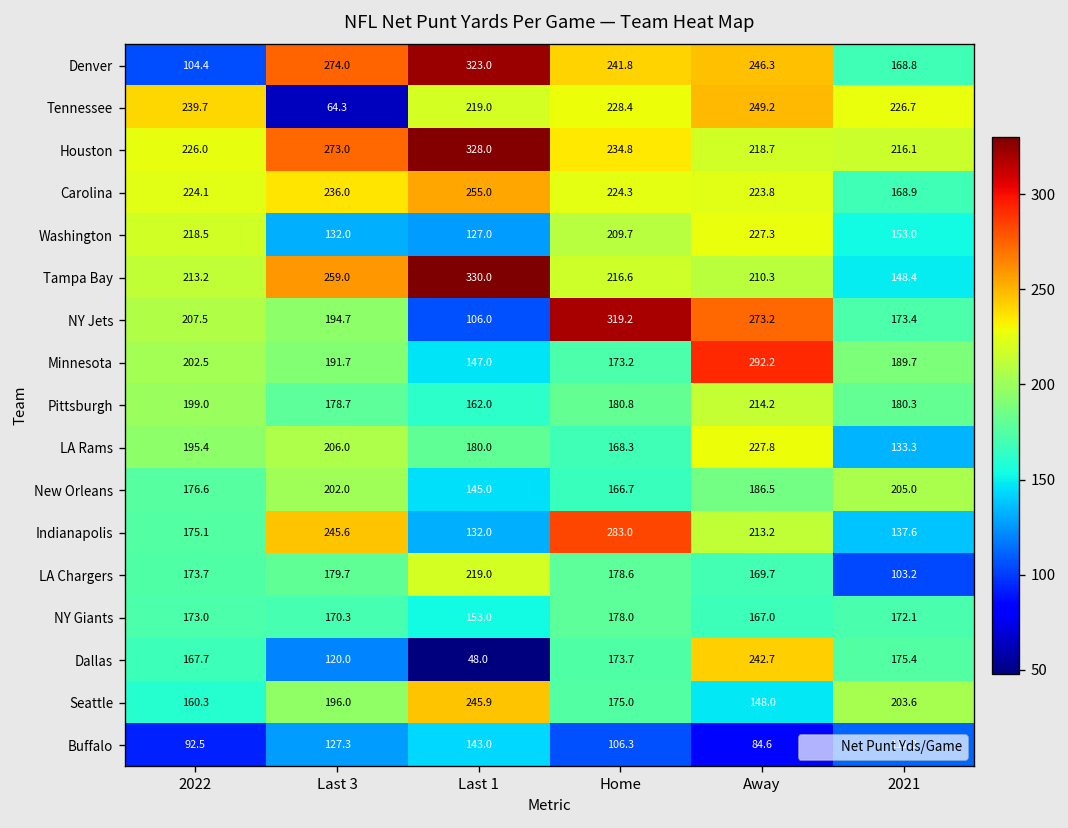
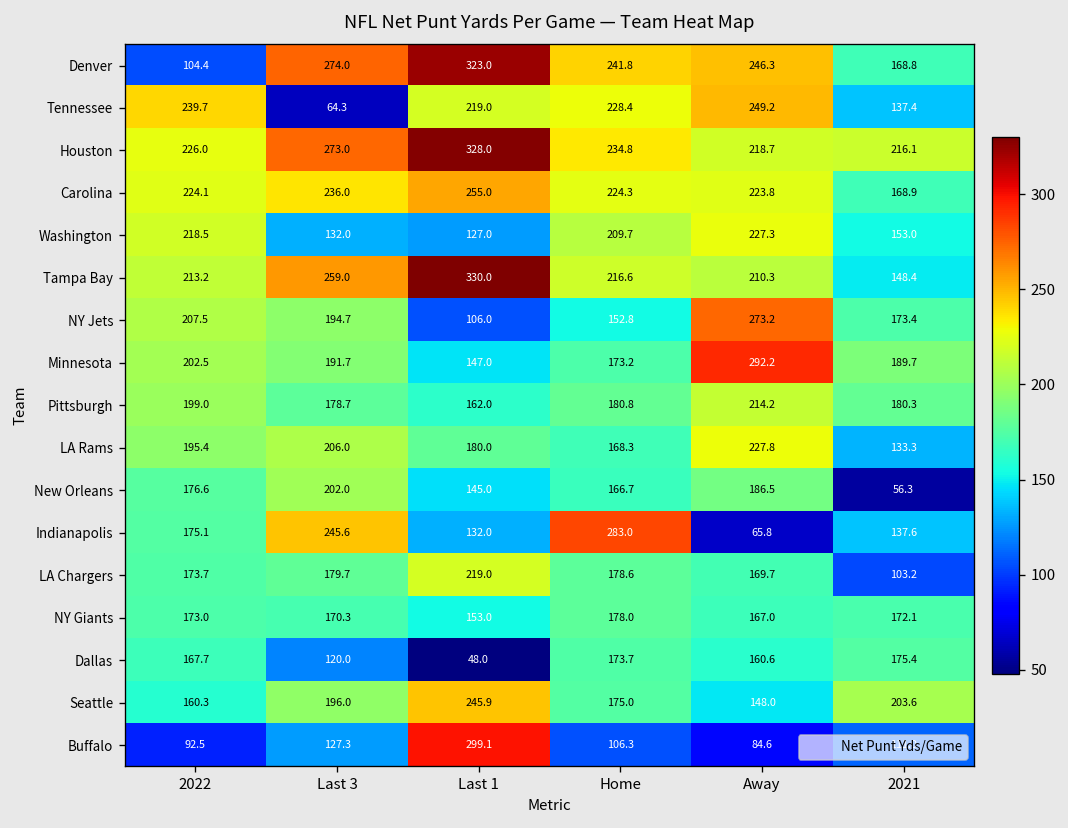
  {
    "Denver": {
      "2022": 104.4,
      "Last 3": 274.0,
      "Last 1": 323.0,
      "Home": 241.8,
      "Away": 246.3,
      "2021": 168.8
    },
    "Tennessee": {
      "2022": 239.7,
      "Last 3": 64.3,
      "Last 1": 219.0,
      "Home": 228.4,
      "Away": 249.2,
-     "2021": 226.7
+     "2021": 137.4
    },
    "Houston": {
      "2022": 226.0,
      "Last 3": 273.0,
      "Last 1": 328.0,
      "Home": 234.8,
      "Away": 218.7,
      "2021": 216.1
    },
    "Carolina": {
      "2022": 224.1,
      "Last 3": 236.0,
      "Last 1": 255.0,
      "Home": 224.3,
      "Away": 223.8,
      "2021": 168.9
    },
    "Washington": {
      "2022": 218.5,
      "Last 3": 132.0,
      "Last 1": 127.0,
      "Home": 209.7,
      "Away": 227.3,
      "2021": 153.0
    },
    "Tampa Bay": {
      "2022": 213.2,
      "Last 3": 259.0,
      "Last 1": 330.0,
      "Home": 216.6,
      "Away": 210.3,
      "2021": 148.4
    },
    "NY Jets": {
      "2022": 207.5,
      "Last 3": 194.7,
      "Last 1": 106.0,
-     "Home": 319.2,
+     "Home": 152.8,
      "Away": 273.2,
      "2021": 173.4
    },
    "Minnesota": {
      "2022": 202.5,
      "Last 3": 191.7,
      "Last 1": 147.0,
      "Home": 173.2,
      "Away": 292.2,
      "2021": 189.7
    },
    "Pittsburgh": {
      "2022": 199.0,
      "Last 3": 178.7,
      "Last 1": 162.0,
      "Home": 180.8,
      "Away": 214.2,
      "2021": 180.3
    },
    "LA Rams": {
      "2022": 195.4,
      "Last 3": 206.0,
      "Last 1": 180.0,
      "Home": 168.3,
      "Away": 227.8,
      "2021": 133.3
    },
    "New Orleans": {
      "2022": 176.6,
      "Last 3": 202.0,
      "Last 1": 145.0,
      "Home": 166.7,
      "Away": 186.5,
-     "2021": 205.0
+     "2021": 56.3
    },
    "Indianapolis": {
      "2022": 175.1,
      "Last 3": 245.6,
      "Last 1": 132.0,
      "Home": 283.0,
-     "Away": 213.2,
+     "Away": 65.8,
      "2021": 137.6
    },
    "LA Chargers": {
      "2022": 173.7,
      "Last 3": 179.7,
      "Last 1": 219.0,
      "Home": 178.6,
      "Away": 169.7,
      "2021": 103.2
    },
    "NY Giants": {
      "2022": 173.0,
      "Last 3": 170.3,
      "Last 1": 153.0,
      "Home": 178.0,
      "Away": 167.0,
      "2021": 172.1
    },
    "Dallas": {
      "2022": 167.7,
      "Last 3": 120.0,
      "Last 1": 48.0,
      "Home": 173.7,
-     "Away": 242.7,
+     "Away": 160.6,
      "2021": 175.4
    },
    "Seattle": {
      "2022": 160.3,
      "Last 3": 196.0,
      "Last 1": 245.9,
      "Home": 175.0,
      "Away": 148.0,
      "2021": 203.6
    },
    "Buffalo": {
      "2022": 92.5,
      "Last 3": 127.3,
-     "Last 1": 143.0,
+     "Last 1": 299.1,
      "Home": 106.3,
      "Away": 84.6
    }
  }
